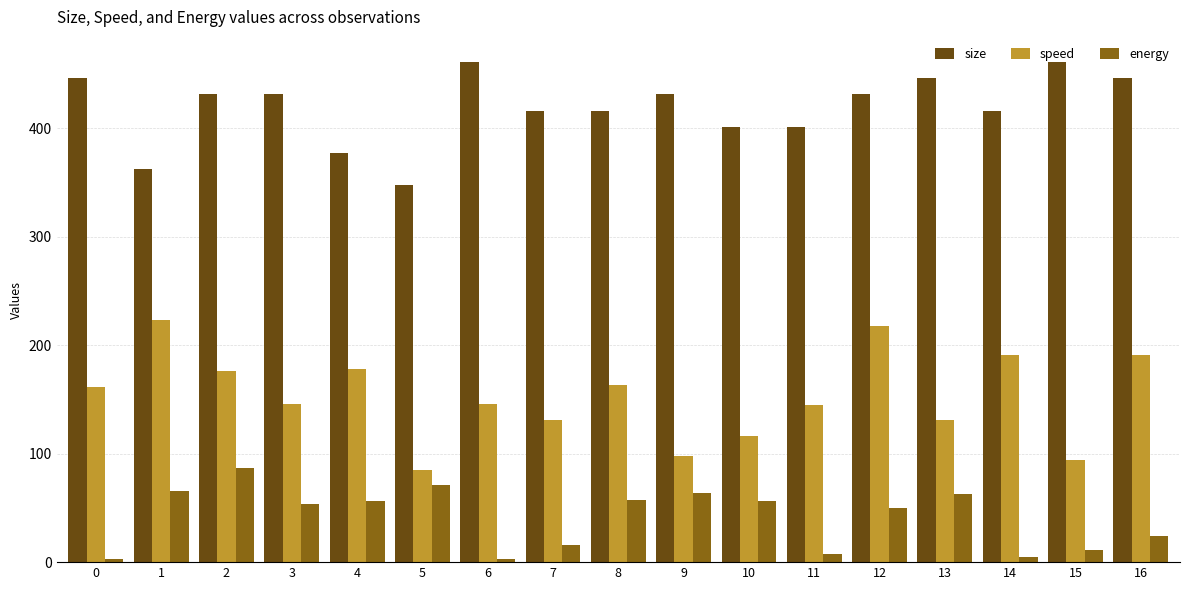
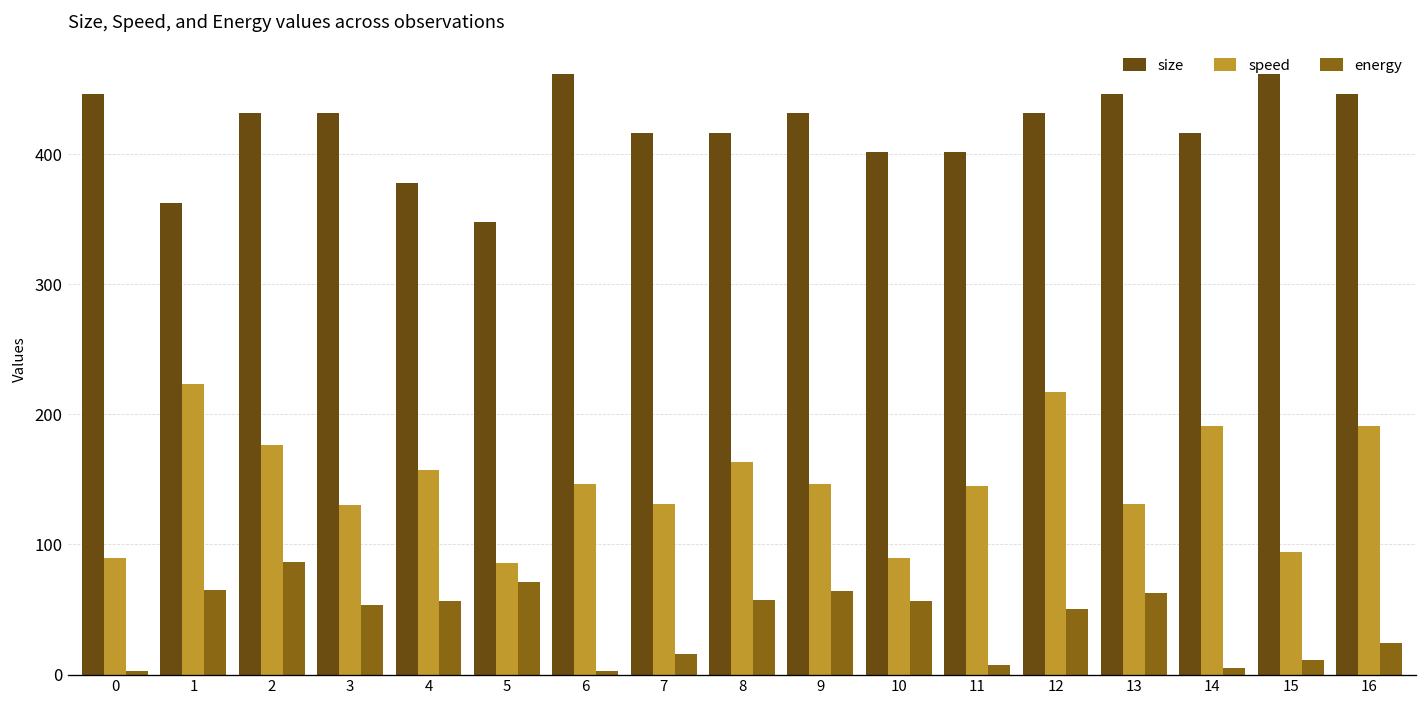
  {
    "speed": {
-     "0": 161,
+     "0": 89,
      "1": 223,
      "2": 176,
-     "3": 146,
-     "4": 178,
+     "3": 130,
+     "4": 157,
      "5": 85,
      "6": 146,
      "7": 131,
      "8": 163,
-     "9": 98,
-     "10": 116,
+     "9": 146,
+     "10": 89,
      "11": 145,
      "12": 217,
      "13": 131,
      "14": 191,
      "15": 94,
      "16": 191
    }
  }
